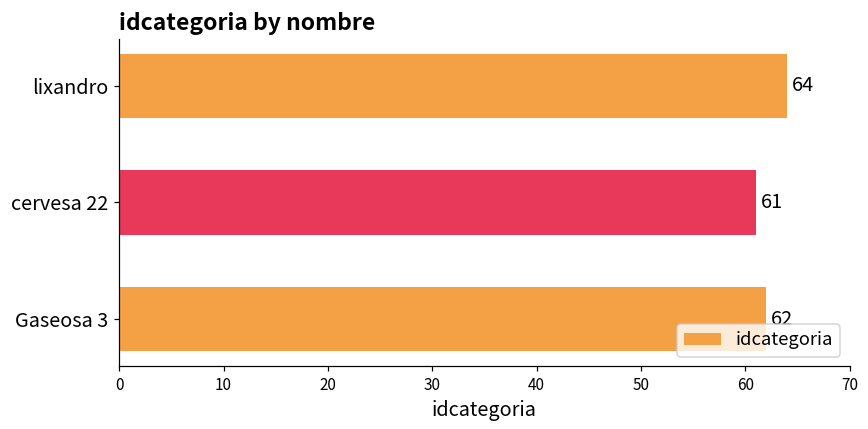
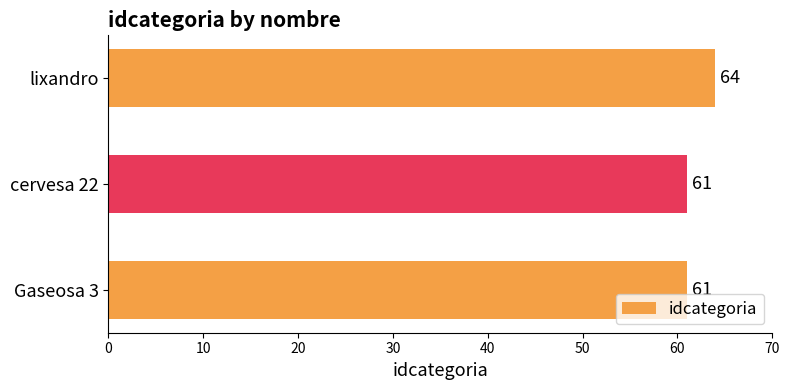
  {
-   "Gaseosa 3": 62
+   "Gaseosa 3": 61
  }
